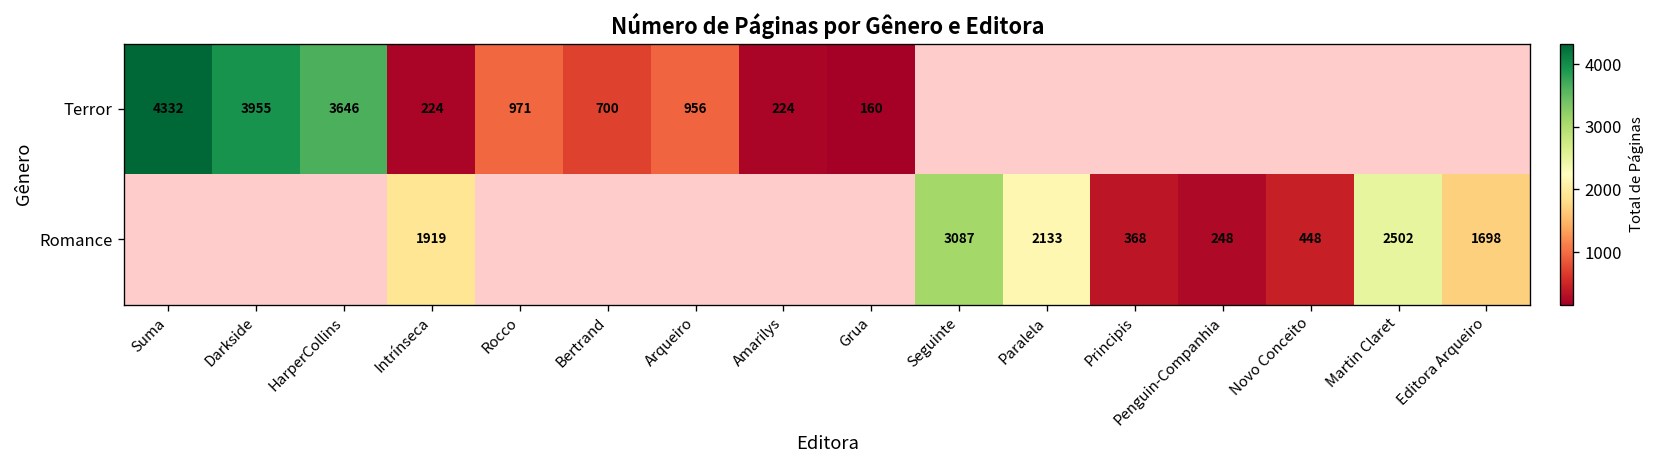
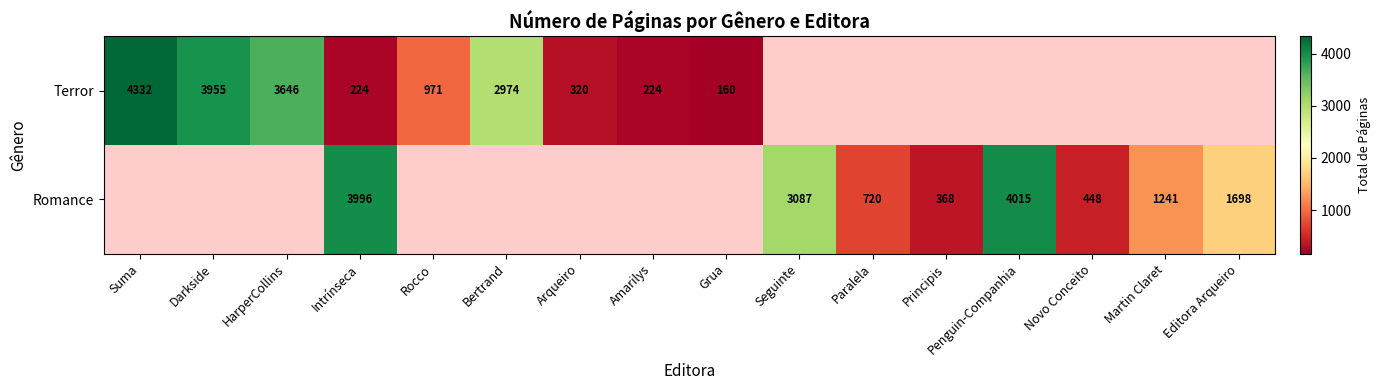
  {
    "Terror": {
      "Suma": 4332,
      "Darkside": 3955,
      "HarperCollins": 3646,
      "Intrínseca": 224,
      "Rocco": 971,
-     "Bertrand": 700,
-     "Arqueiro": 956,
+     "Bertrand": 2974,
+     "Arqueiro": 320,
      "Amarilys": 224,
      "Grua": 160
    },
    "Romance": {
-     "Intrínseca": 1919,
+     "Intrínseca": 3996,
      "Seguinte": 3087,
-     "Paralela": 2133,
+     "Paralela": 720,
      "Principis": 368,
-     "Penguin-Companhia": 248,
+     "Penguin-Companhia": 4015,
      "Novo Conceito": 448,
-     "Martin Claret": 2502,
+     "Martin Claret": 1241,
      "Editora Arqueiro": 1698
    }
  }
